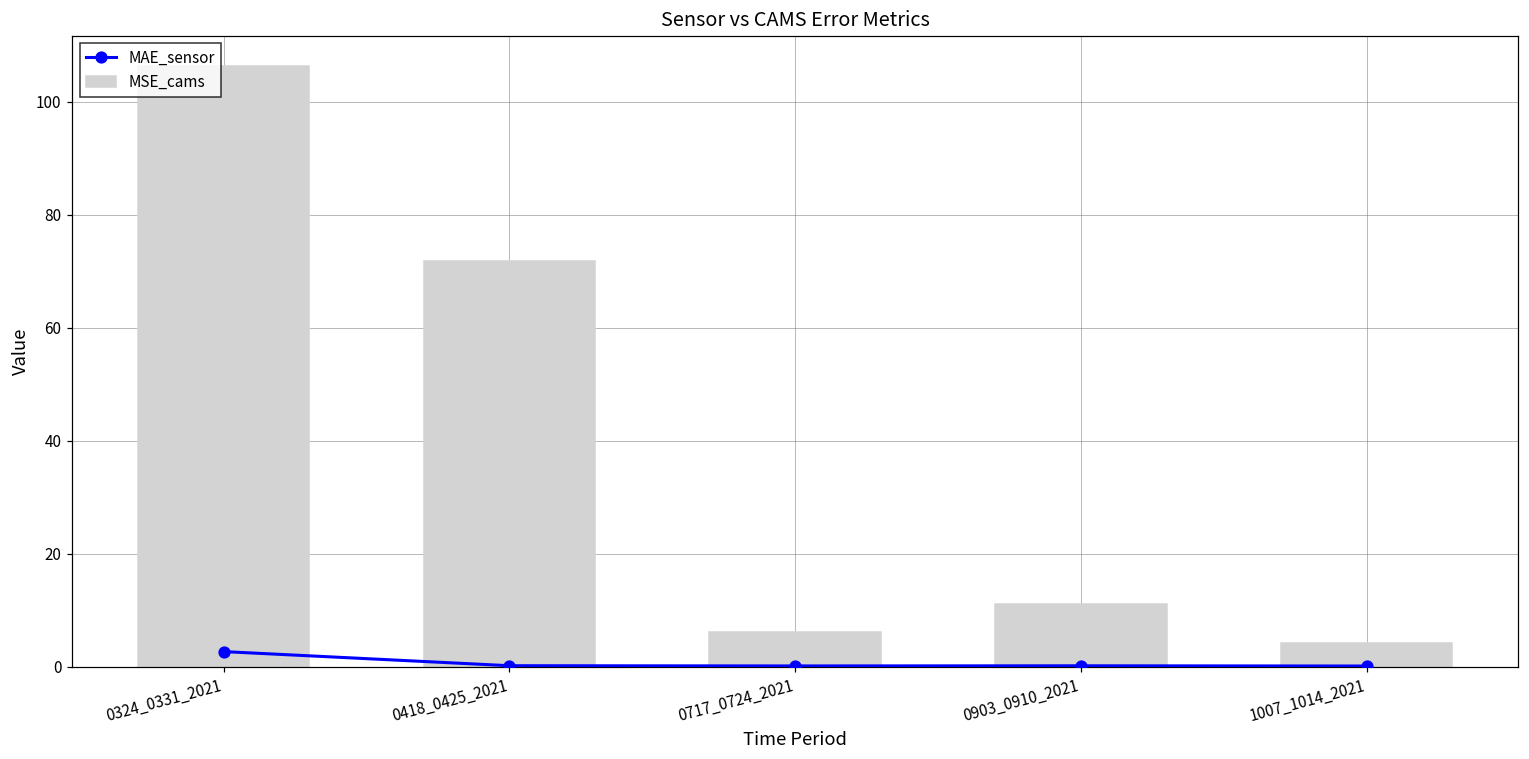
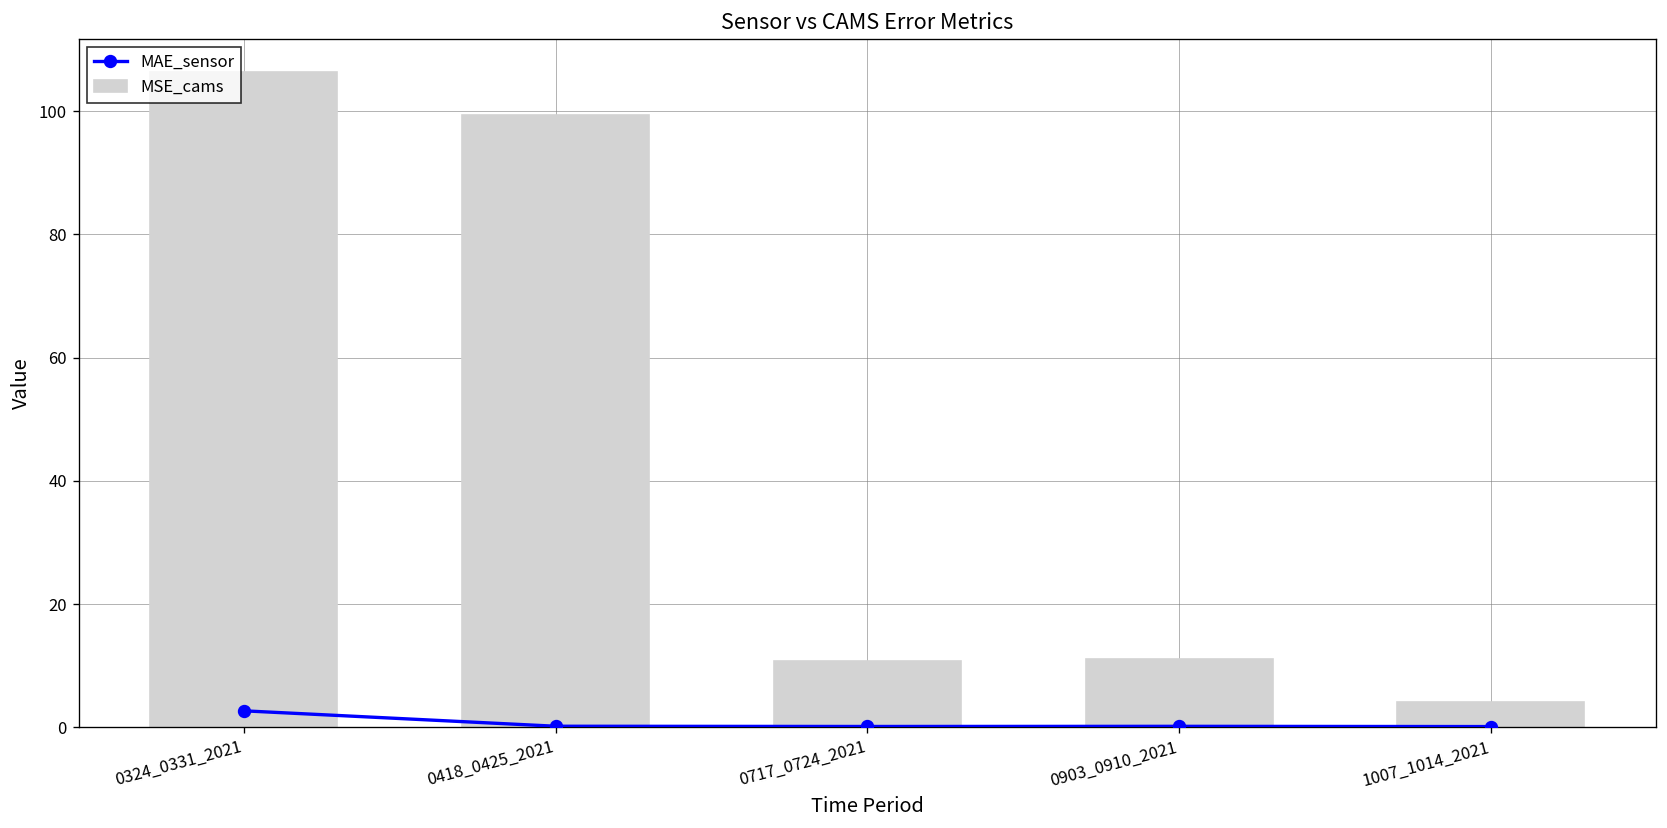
  {
    "MAE_sensor": {
      "0324_0331_2021": 3,
      "0418_0425_2021": 0,
      "0717_0724_2021": 0,
      "0903_0910_2021": 0,
      "1007_1014_2021": 0
    },
    "MSE_cams": {
      "0324_0331_2021": 106,
-     "0418_0425_2021": 72,
-     "0717_0724_2021": 6,
+     "0418_0425_2021": 99,
+     "0717_0724_2021": 11,
      "0903_0910_2021": 11,
      "1007_1014_2021": 4
    }
  }
